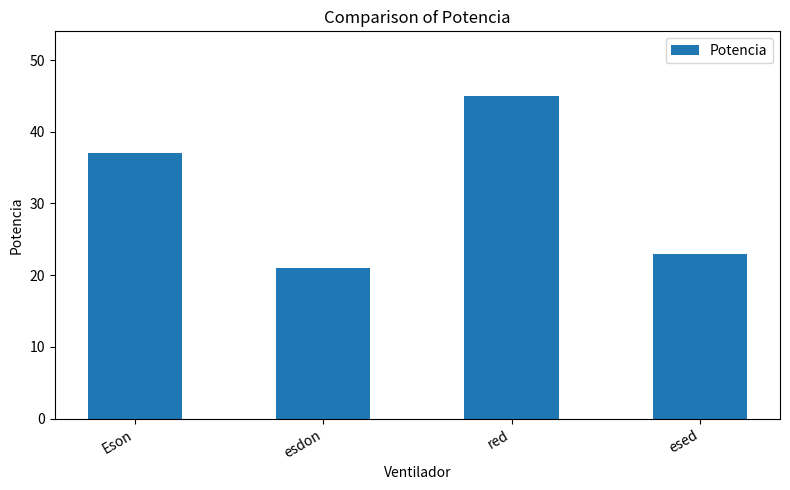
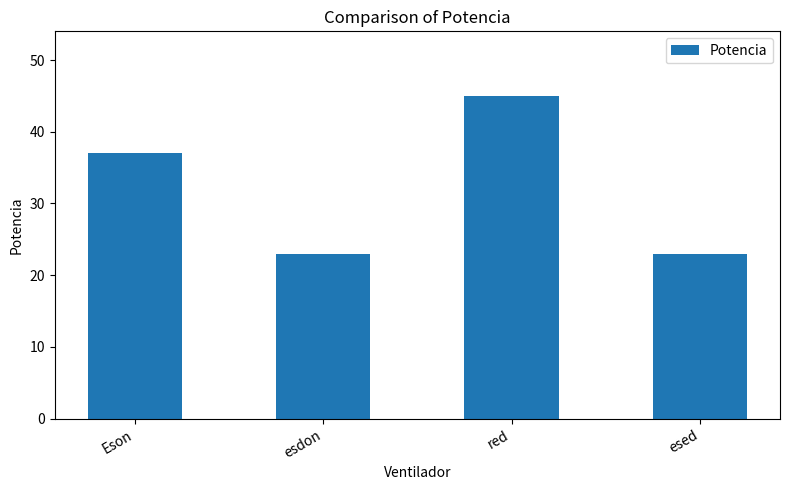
  {
    "Eson": 37,
-   "esdon": 21,
+   "esdon": 23,
    "red": 45,
    "esed": 23
  }
